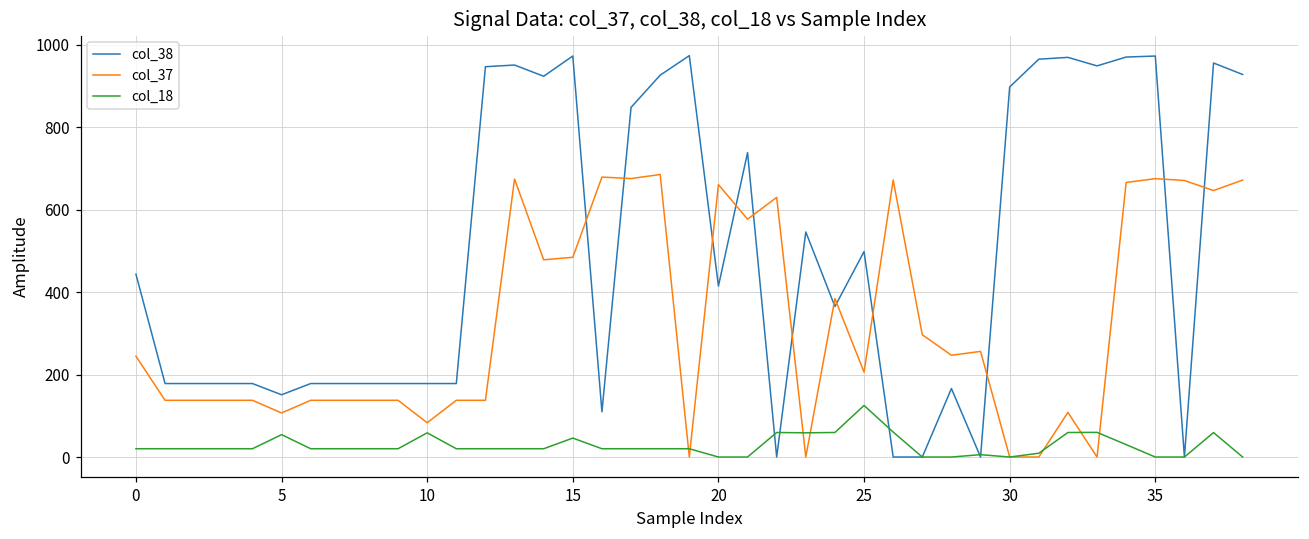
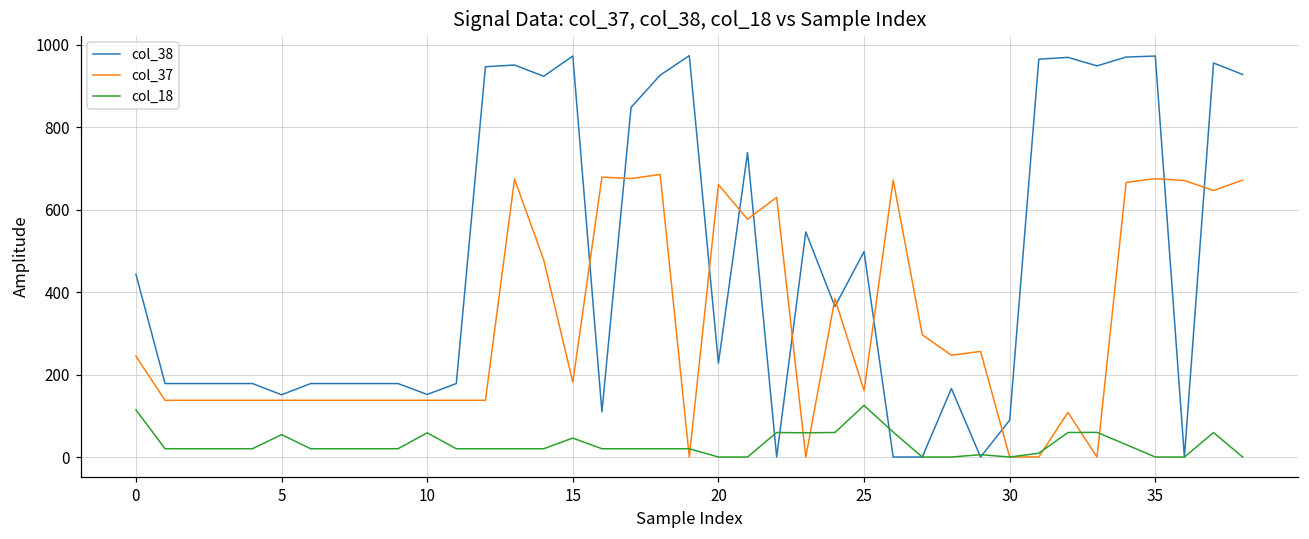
  {
    "col_38": {
      "0": 440,
      "5": 150,
-     "10": 180,
+     "10": 150,
      "15": 970,
-     "20": 410,
+     "20": 230,
      "25": 500,
-     "30": 900,
+     "30": 90,
      "35": 970
    },
    "col_37": {
      "0": 240,
-     "5": 110,
-     "10": 80,
-     "15": 480,
+     "5": 140,
+     "10": 140,
+     "15": 180,
      "20": 660,
-     "25": 210,
+     "25": 160,
      "35": 680
    },
    "col_18": {
-     "0": 20,
+     "0": 110,
      "5": 50,
      "10": 60,
      "15": 50,
      "20": 0,
      "25": 130,
      "35": 0
    }
  }
